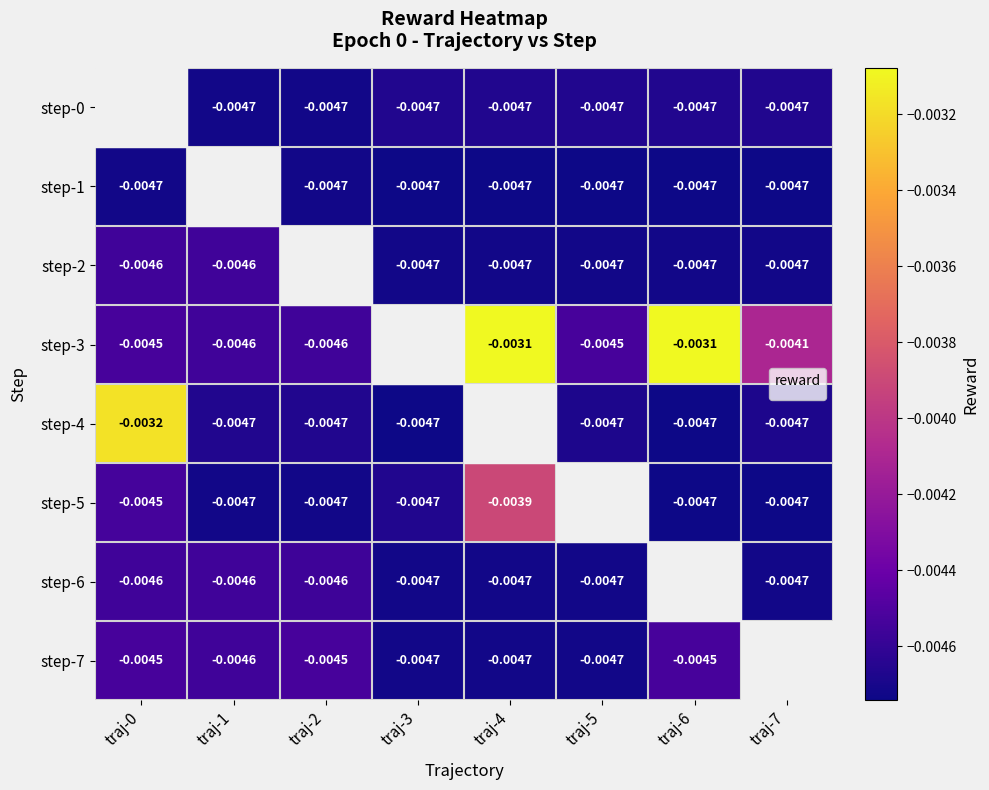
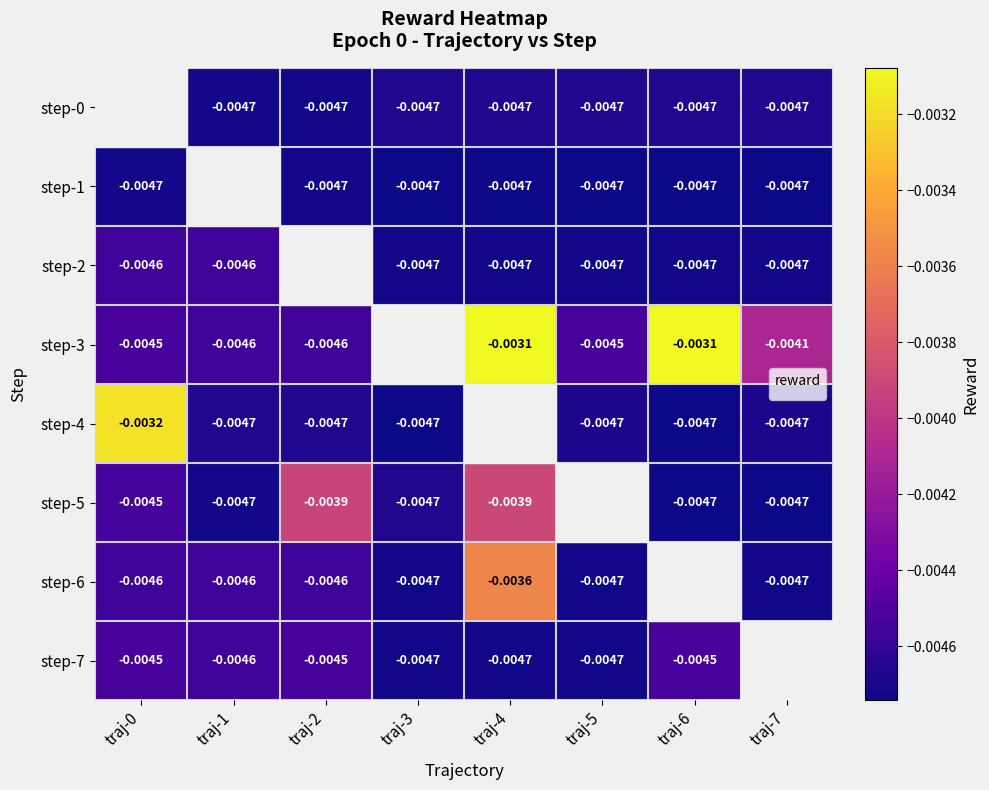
  {
    "step-0": {
      "traj-1": -0.0047,
      "traj-2": -0.0047,
      "traj-3": -0.0047,
      "traj-4": -0.0047,
      "traj-5": -0.0047,
      "traj-6": -0.0047,
      "traj-7": -0.0047
    },
    "step-1": {
      "traj-0": -0.0047,
      "traj-2": -0.0047,
      "traj-3": -0.0047,
      "traj-4": -0.0047,
      "traj-5": -0.0047,
      "traj-6": -0.0047,
      "traj-7": -0.0047
    },
    "step-2": {
      "traj-0": -0.0046,
      "traj-1": -0.0046,
      "traj-3": -0.0047,
      "traj-4": -0.0047,
      "traj-5": -0.0047,
      "traj-6": -0.0047,
      "traj-7": -0.0047
    },
    "step-3": {
      "traj-0": -0.0045,
      "traj-1": -0.0046,
      "traj-2": -0.0046,
      "traj-4": -0.0031,
      "traj-5": -0.0045,
      "traj-6": -0.0031,
      "traj-7": -0.0041
    },
    "step-4": {
      "traj-0": -0.0032,
      "traj-1": -0.0047,
      "traj-2": -0.0047,
      "traj-3": -0.0047,
      "traj-5": -0.0047,
      "traj-6": -0.0047,
      "traj-7": -0.0047
    },
    "step-5": {
      "traj-0": -0.0045,
      "traj-1": -0.0047,
-     "traj-2": -0.0047,
+     "traj-2": -0.0039,
      "traj-3": -0.0047,
      "traj-4": -0.0039,
      "traj-6": -0.0047,
      "traj-7": -0.0047
    },
    "step-6": {
      "traj-0": -0.0046,
      "traj-1": -0.0046,
      "traj-2": -0.0046,
      "traj-3": -0.0047,
-     "traj-4": -0.0047,
+     "traj-4": -0.0036,
      "traj-5": -0.0047,
      "traj-7": -0.0047
    },
    "step-7": {
      "traj-0": -0.0045,
      "traj-1": -0.0046,
      "traj-2": -0.0045,
      "traj-3": -0.0047,
      "traj-4": -0.0047,
      "traj-5": -0.0047,
      "traj-6": -0.0045
    }
  }
